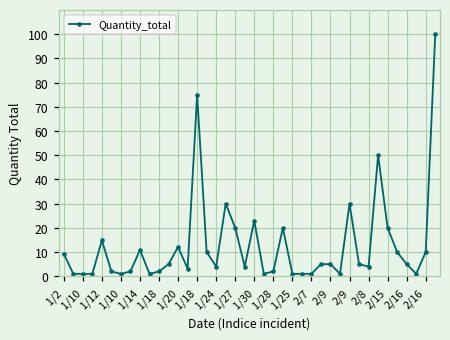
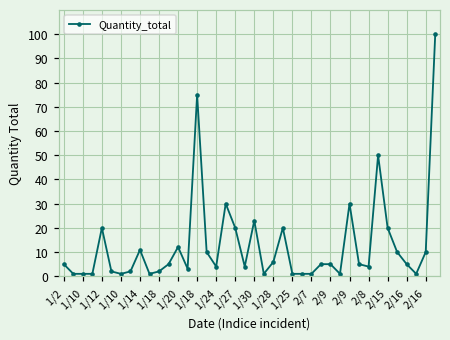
  {
-   "1/2": 9,
-   "1/12": 15,
+   "1/2": 5,
+   "1/12": 20,
    "1/14": 11,
    "1/20": 12,
    "1/24": 4,
-   "1/28": 2,
+   "1/28": 6,
    "1/25": 1,
    "2/7": 1
  }
